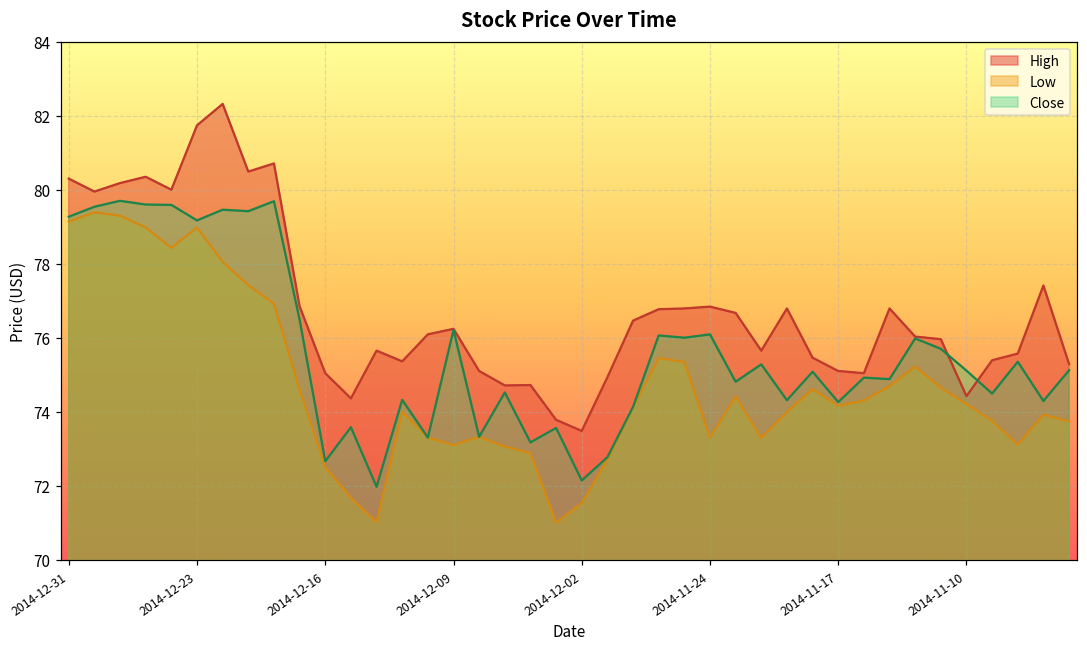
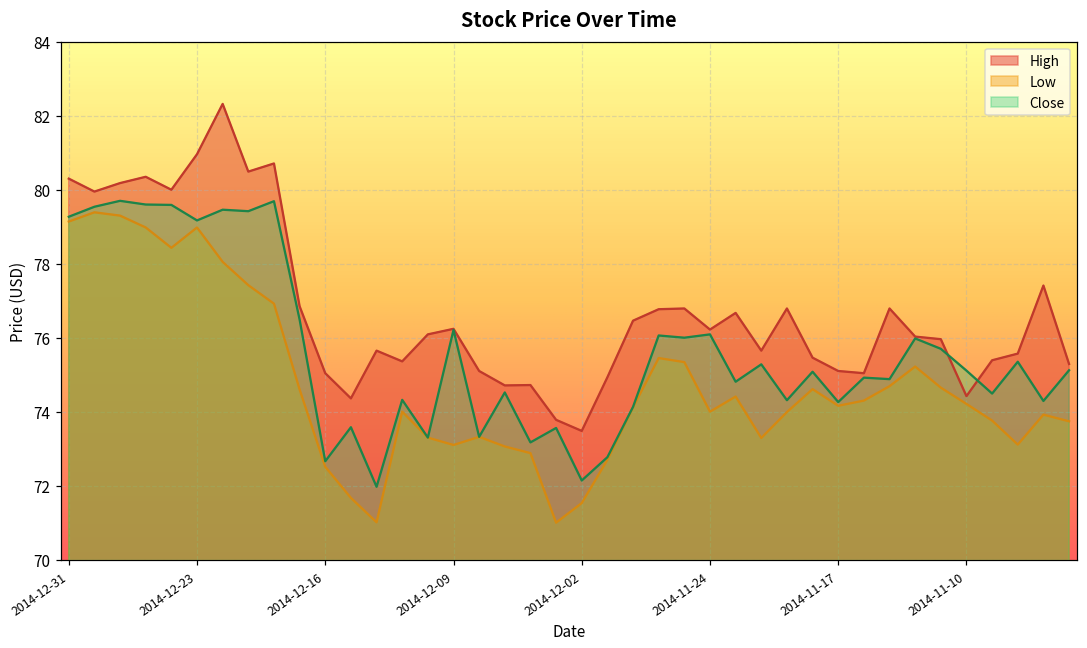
  {
    "High": {
      "2014-12-31": 80.3,
-     "2014-12-23": 81.7,
+     "2014-12-23": 81.0,
      "2014-12-16": 75.0,
      "2014-12-02": 73.5,
-     "2014-11-24": 76.8,
+     "2014-11-24": 76.2,
      "2014-11-17": 75.1,
      "2014-11-10": 74.4
    },
    "Low": {
      "2014-12-31": 79.1,
      "2014-12-23": 79.0,
      "2014-12-16": 72.5,
      "2014-12-09": 73.1,
      "2014-12-02": 71.5,
-     "2014-11-24": 73.3,
+     "2014-11-24": 74.0,
      "2014-11-17": 74.2,
      "2014-11-10": 74.2
    },
    "Close": {
      "2014-12-31": 79.3,
      "2014-12-23": 79.2,
      "2014-12-16": 72.7,
      "2014-12-02": 72.1,
      "2014-11-24": 76.1,
      "2014-11-17": 74.3,
      "2014-11-10": 75.1
    }
  }
